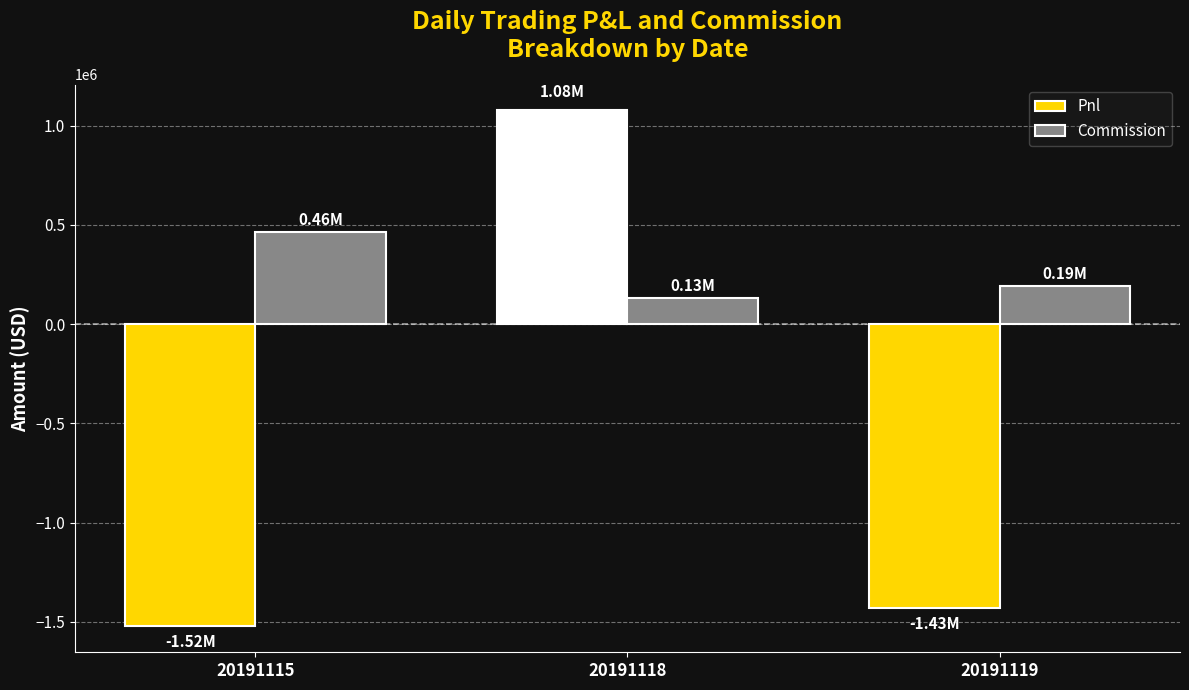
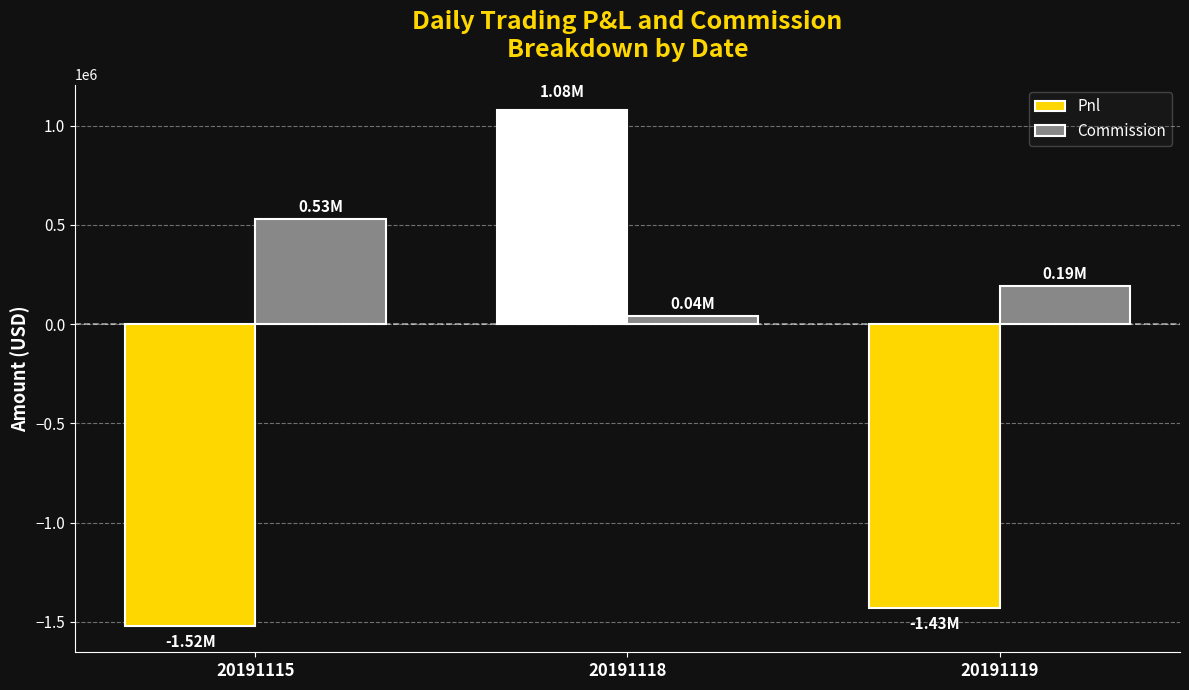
  {
    "Pnl": {
      "20191115": "-1.52M",
      "20191118": "1.08M",
      "20191119": "-1.43M"
    },
    "Commission": {
-     "20191115": "0.46M",
-     "20191118": "0.13M",
+     "20191115": "0.53M",
+     "20191118": "0.04M",
      "20191119": "0.19M"
    }
  }
